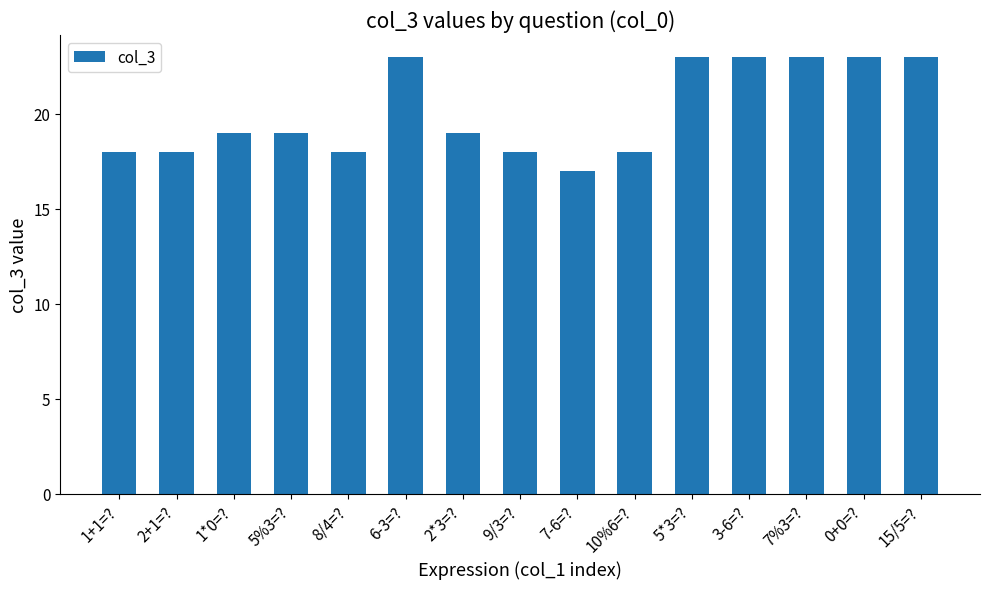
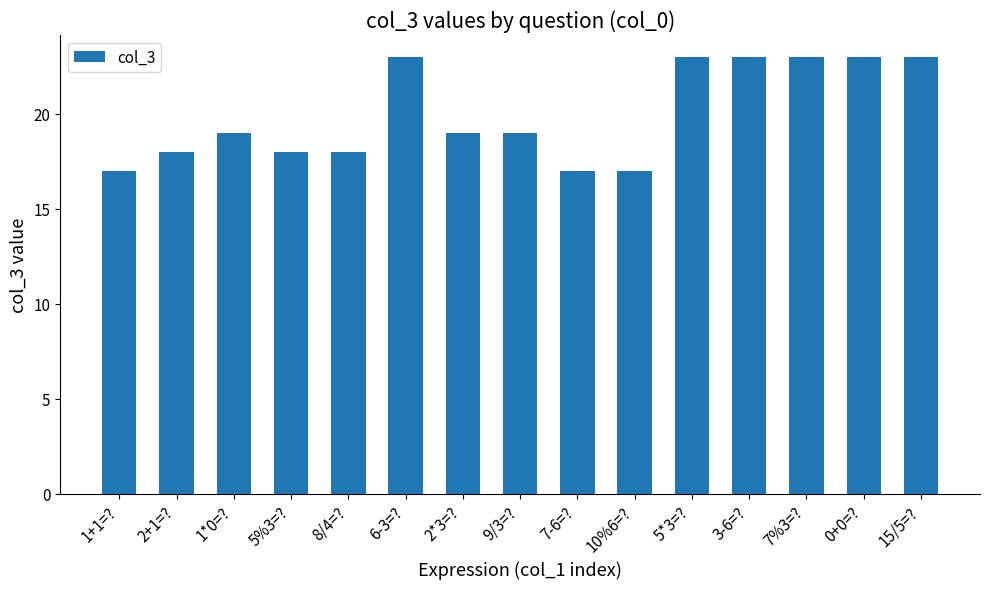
  {
-   "1+1=?": 18,
+   "1+1=?": 17,
    "2+1=?": 18,
    "1*0=?": 19,
-   "5%3=?": 19,
+   "5%3=?": 18,
    "8/4=?": 18,
    "6-3=?": 23,
    "2*3=?": 19,
-   "9/3=?": 18,
+   "9/3=?": 19,
    "7-6=?": 17,
-   "10%6=?": 18,
+   "10%6=?": 17,
    "5*3=?": 23,
    "3-6=?": 23,
    "7%3=?": 23,
    "0+0=?": 23,
    "15/5=?": 23
  }
